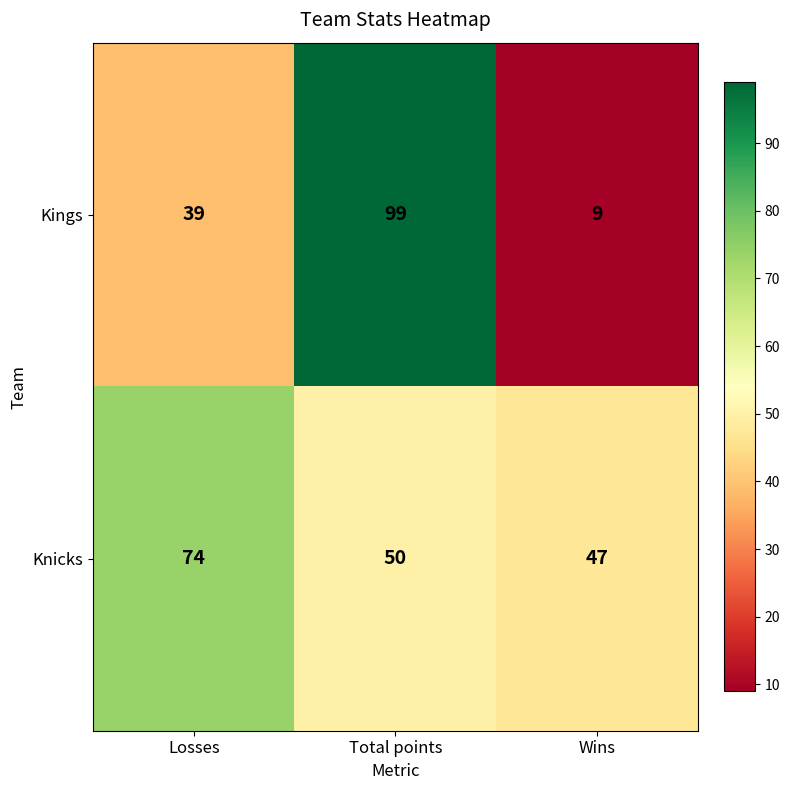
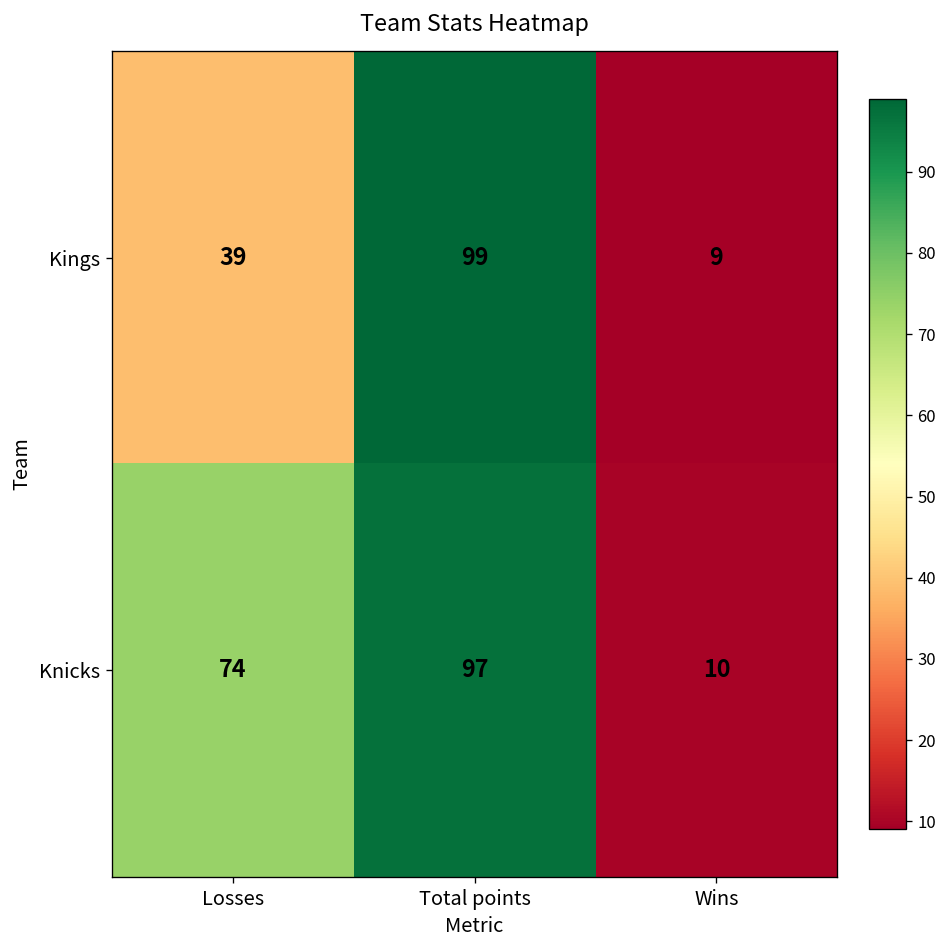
  {
    "Kings": {
      "Losses": 39,
      "Total points": 99,
      "Wins": 9
    },
    "Knicks": {
      "Losses": 74,
-     "Total points": 50,
-     "Wins": 47
+     "Total points": 97,
+     "Wins": 10
    }
  }
